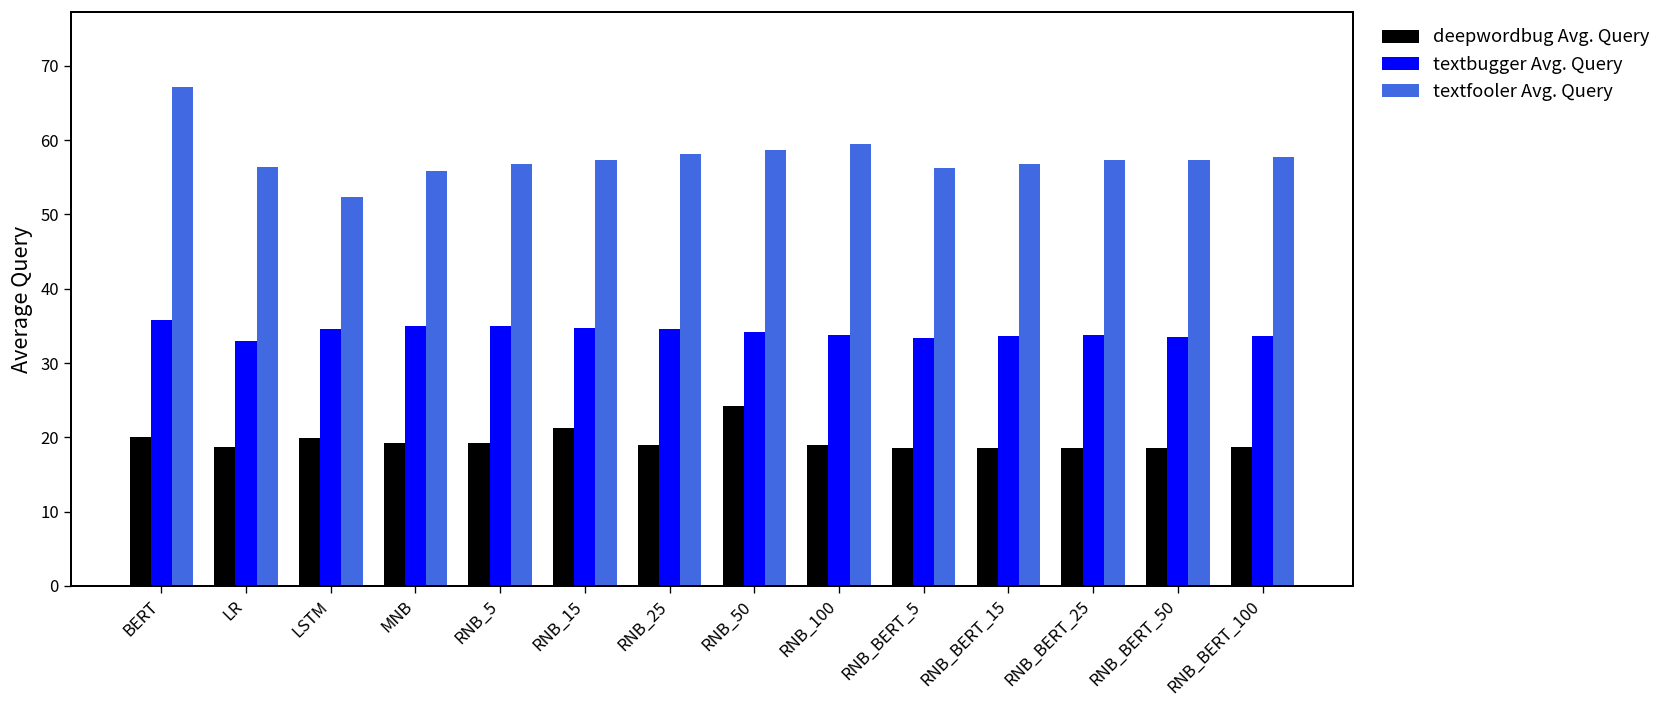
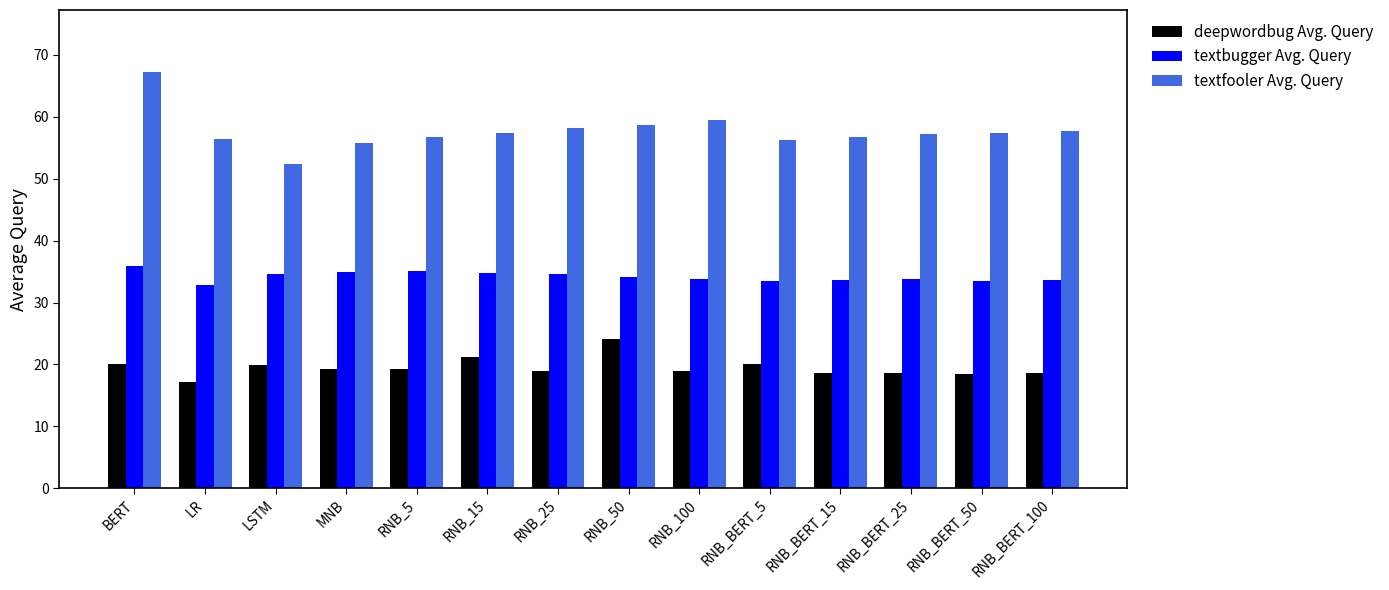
  {
    "deepwordbug Avg. Query": {
      "BERT": 20,
-     "LR": 19,
+     "LR": 17,
      "LSTM": 20,
      "MNB": 19,
      "RNB_5": 19,
      "RNB_15": 21,
      "RNB_25": 19,
      "RNB_50": 24,
      "RNB_100": 19,
-     "RNB_BERT_5": 19,
+     "RNB_BERT_5": 20,
      "RNB_BERT_15": 19,
      "RNB_BERT_25": 19,
      "RNB_BERT_50": 19,
      "RNB_BERT_100": 19
    },
    "textbugger Avg. Query": {
      "BERT": 36,
      "LR": 33,
      "LSTM": 35,
      "MNB": 35,
      "RNB_5": 35,
      "RNB_15": 35,
      "RNB_25": 35,
      "RNB_50": 34,
      "RNB_100": 34,
      "RNB_BERT_5": 33,
      "RNB_BERT_15": 34,
      "RNB_BERT_25": 34,
      "RNB_BERT_50": 34,
      "RNB_BERT_100": 34
    },
    "textfooler Avg. Query": {
      "BERT": 67,
      "LR": 56,
      "LSTM": 52,
      "MNB": 56,
      "RNB_5": 57,
      "RNB_15": 57,
      "RNB_25": 58,
      "RNB_50": 59,
      "RNB_100": 60,
      "RNB_BERT_5": 56,
      "RNB_BERT_15": 57,
      "RNB_BERT_25": 57,
      "RNB_BERT_50": 57,
      "RNB_BERT_100": 58
    }
  }
